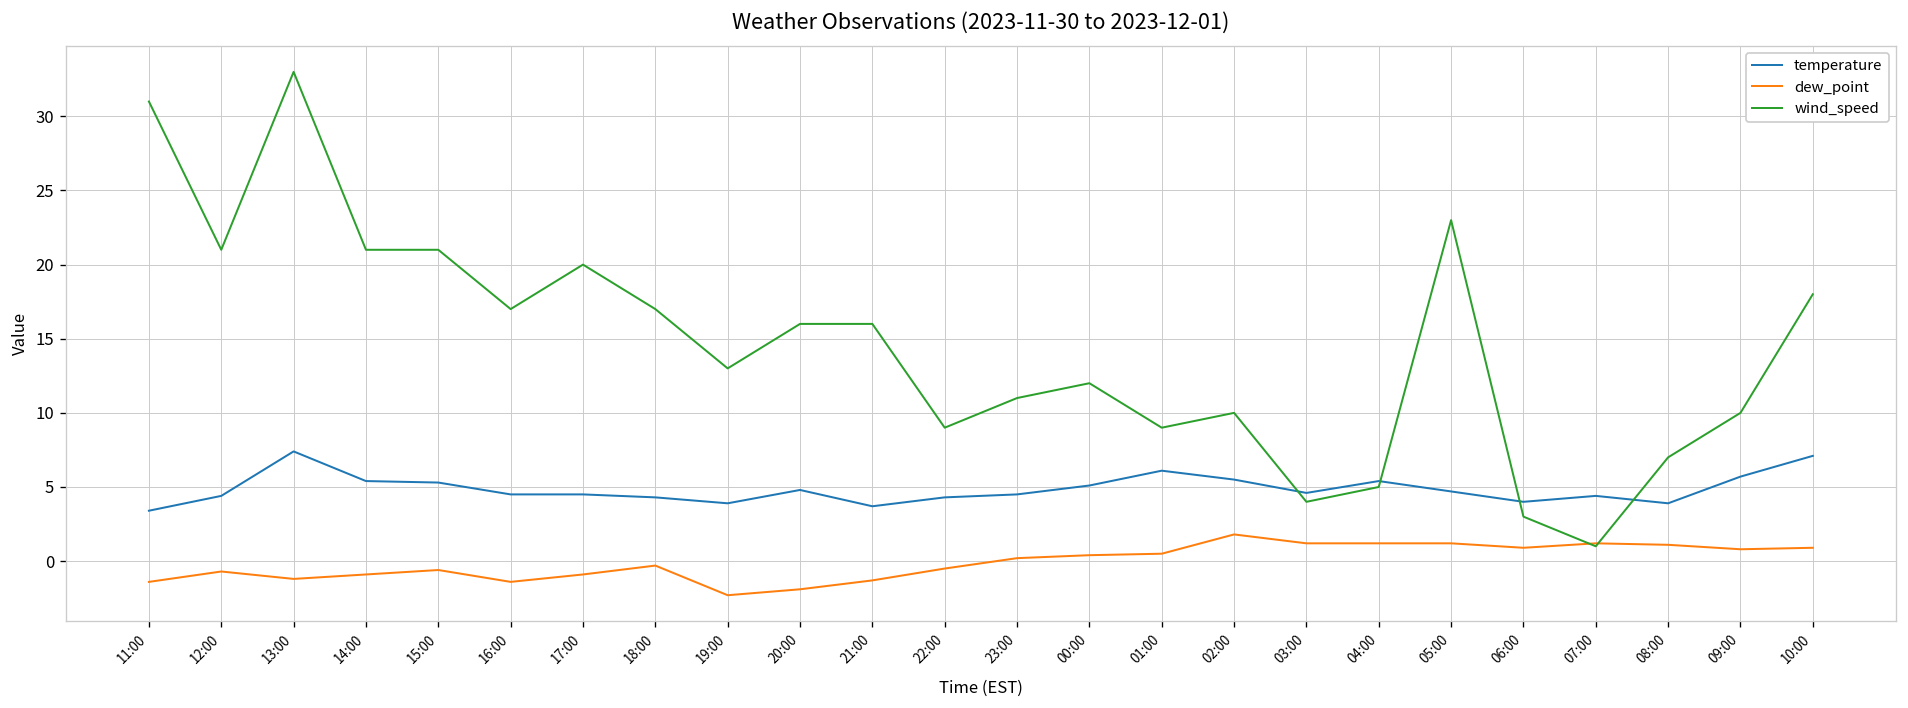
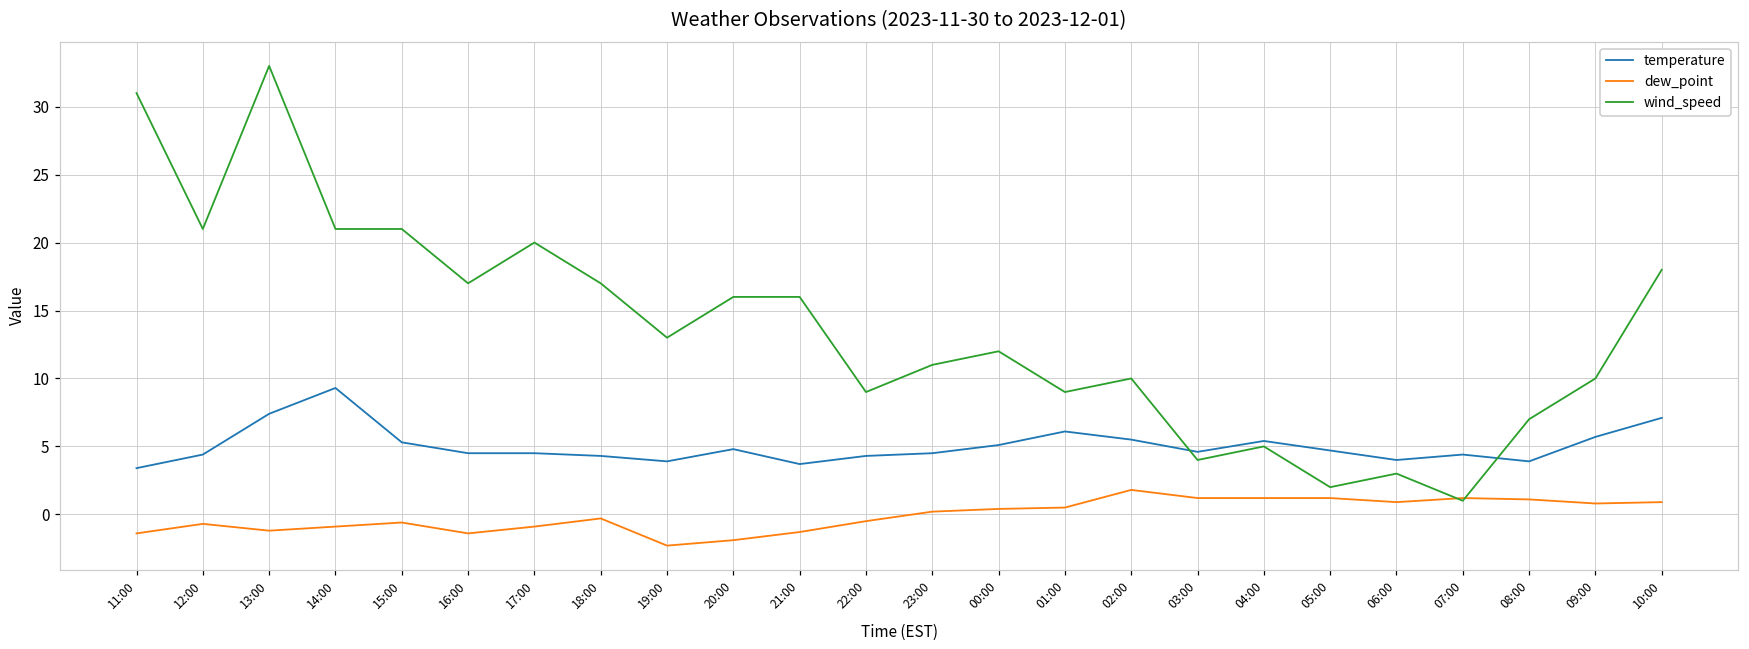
  {
    "temperature": {
      "11:00": 3.4,
      "12:00": 4.4,
      "13:00": 7.4,
-     "14:00": 5.4,
+     "14:00": 9.3,
      "15:00": 5.3,
      "16:00": 4.5,
      "17:00": 4.5,
      "18:00": 4.3,
      "19:00": 3.9,
      "20:00": 4.8,
      "21:00": 3.7,
      "22:00": 4.3,
      "23:00": 4.5,
      "00:00": 5.1,
      "01:00": 6.1,
      "02:00": 5.5,
      "03:00": 4.6,
      "04:00": 5.4,
      "05:00": 4.7,
      "06:00": 4.0,
      "07:00": 4.4,
      "08:00": 3.9,
      "09:00": 5.7,
      "10:00": 7.1
    },
    "dew_point": {
      "11:00": -1.4,
      "12:00": -0.7,
      "13:00": -1.2,
      "14:00": -0.9,
      "15:00": -0.6,
      "16:00": -1.4,
      "17:00": -0.9,
      "18:00": -0.3,
      "19:00": -2.3,
      "20:00": -1.9,
      "21:00": -1.3,
      "22:00": -0.5,
      "23:00": 0.2,
      "00:00": 0.4,
      "01:00": 0.5,
      "02:00": 1.8,
      "03:00": 1.2,
      "04:00": 1.2,
      "05:00": 1.2,
      "06:00": 0.9,
      "08:00": 1.1,
      "09:00": 0.8,
      "10:00": 0.9
    },
    "wind_speed": {
      "11:00": 31,
      "12:00": 21,
      "13:00": 33,
      "14:00": 21,
      "15:00": 21,
      "16:00": 17,
      "17:00": 20,
      "18:00": 17,
      "19:00": 13,
      "20:00": 16,
      "21:00": 16,
      "22:00": 9,
      "23:00": 11,
      "00:00": 12,
      "01:00": 9,
      "02:00": 10,
      "03:00": 4,
      "04:00": 5,
-     "05:00": 23,
+     "05:00": 2,
      "06:00": 3,
      "08:00": 7,
      "09:00": 10,
      "10:00": 18
    }
  }
